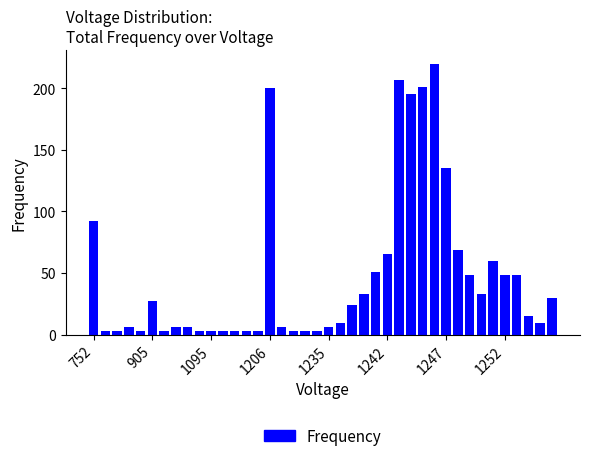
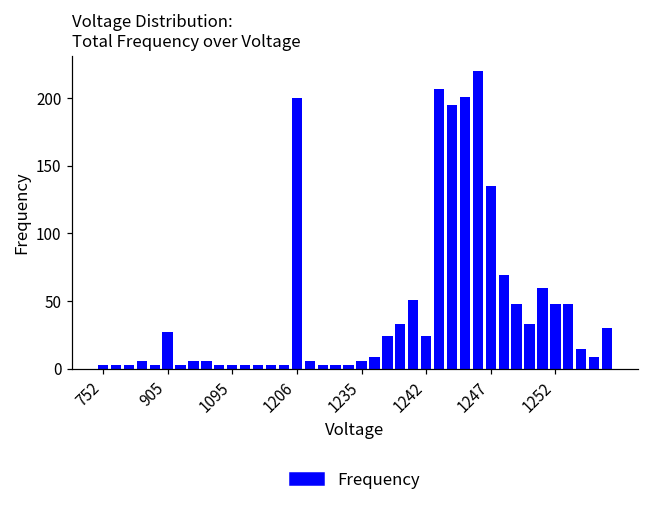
  {
-   "752": 92,
+   "752": 3,
    "905": 27,
    "1095": 3,
    "1206": 200,
    "1235": 6,
-   "1242": 65,
+   "1242": 24,
    "1247": 135,
    "1252": 48
  }
